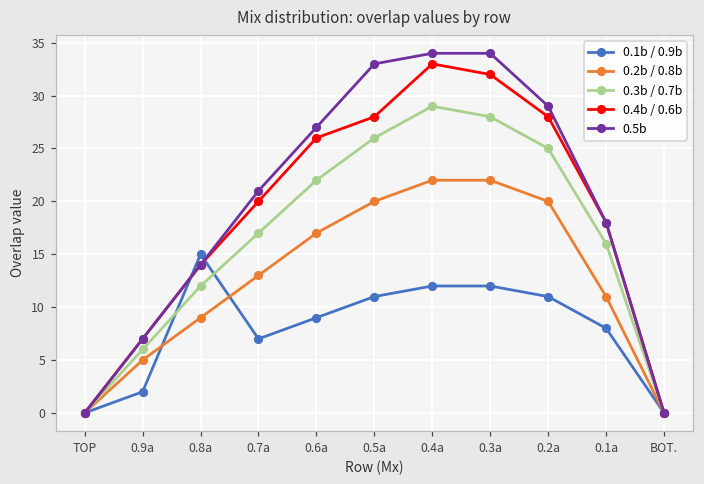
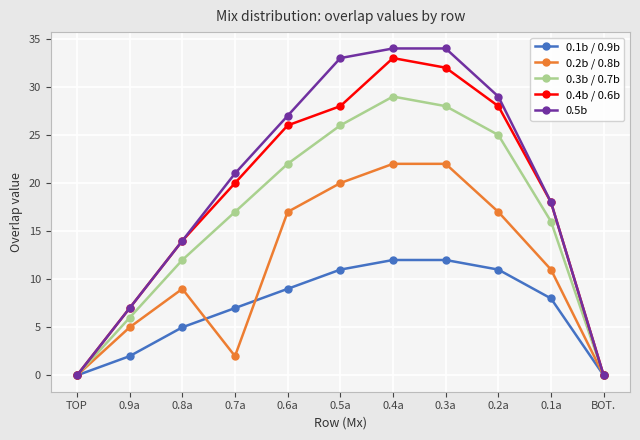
  {
    "0.1b / 0.9b": {
      "0.9a": 2,
-     "0.8a": 15,
+     "0.8a": 5,
      "0.7a": 7,
      "0.6a": 9,
      "0.5a": 11,
      "0.4a": 12,
      "0.3a": 12,
      "0.2a": 11,
      "0.1a": 8
    },
    "0.2b / 0.8b": {
      "0.9a": 5,
      "0.8a": 9,
-     "0.7a": 13,
+     "0.7a": 2,
      "0.6a": 17,
      "0.5a": 20,
      "0.4a": 22,
      "0.3a": 22,
-     "0.2a": 20,
+     "0.2a": 17,
      "0.1a": 11
    },
    "0.3b / 0.7b": {
      "0.9a": 6,
      "0.8a": 12,
      "0.7a": 17,
      "0.6a": 22,
      "0.5a": 26,
      "0.4a": 29,
      "0.3a": 28,
      "0.2a": 25,
      "0.1a": 16
    },
    "0.4b / 0.6b": {
      "0.7a": 20,
      "0.6a": 26,
      "0.5a": 28,
      "0.4a": 33,
      "0.3a": 32,
      "0.2a": 28
    },
    "0.5b": {
      "0.7a": 21,
      "0.6a": 27,
      "0.5a": 33,
      "0.4a": 34,
      "0.3a": 34,
      "0.2a": 29
    }
  }
